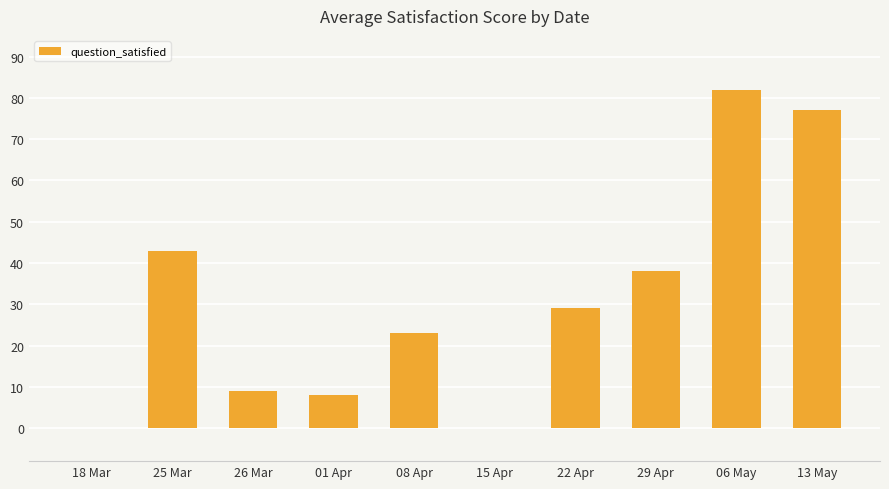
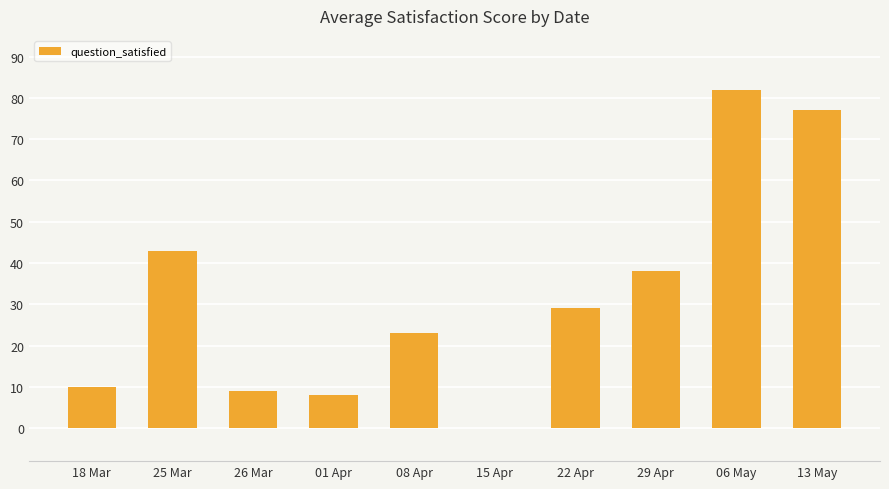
  {
-   "18 Mar": 0,
+   "18 Mar": 10,
    "25 Mar": 43,
    "26 Mar": 9,
    "01 Apr": 8,
    "08 Apr": 23,
    "15 Apr": 0,
    "22 Apr": 29,
    "29 Apr": 38,
    "06 May": 82,
    "13 May": 77
  }
